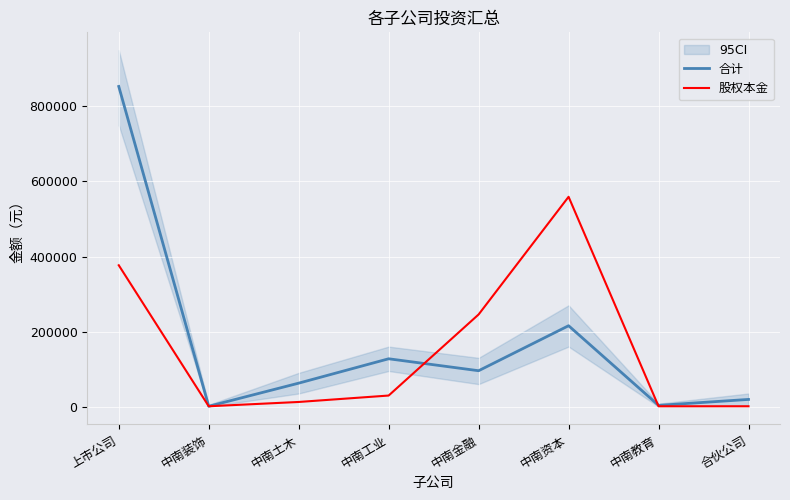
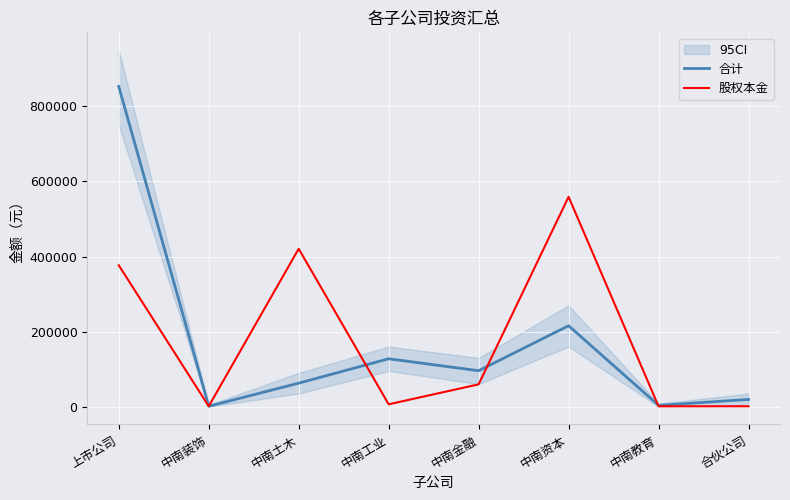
  {
    "股权本金": {
      "上市公司": 380000,
-     "中南土木": 10000,
-     "中南工业": 30000,
-     "中南金融": 250000,
+     "中南土木": 420000,
+     "中南工业": 10000,
+     "中南金融": 60000,
      "中南资本": 560000,
      "合伙公司": 0
    }
  }
